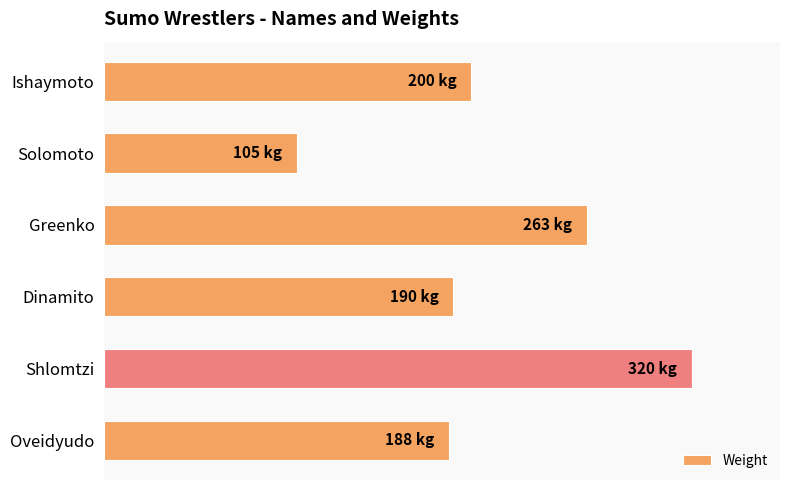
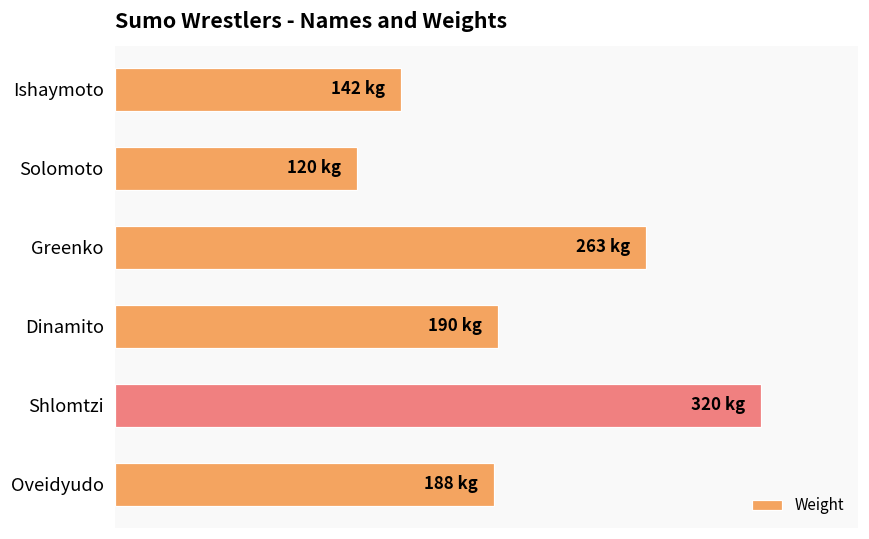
  {
-   "Ishaymoto": 200,
-   "Solomoto": 105,
+   "Ishaymoto": 142,
+   "Solomoto": 120,
    "Greenko": 263,
    "Dinamito": 190,
    "Shlomtzi": 320,
    "Oveidyudo": 188
  }
